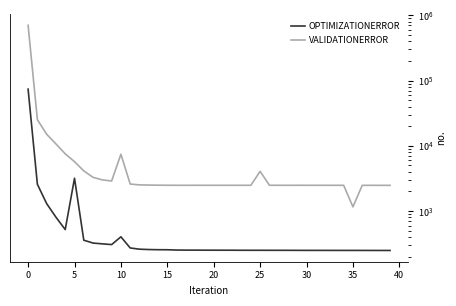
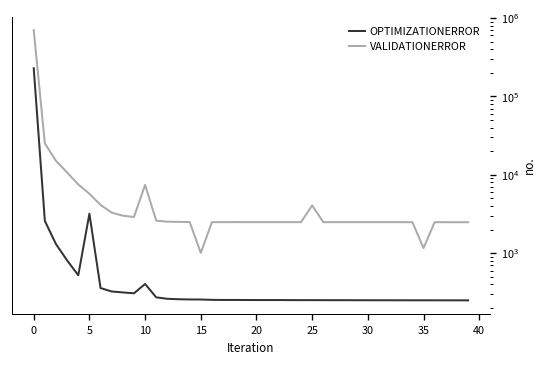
  {
    "OPTIMIZATIONERROR": {
-     "0": 70000,
+     "0": 230000,
      "5": 3000,
      "10": 400,
      "15": 260,
      "20": 250,
      "25": 250,
      "30": 250,
      "35": 250
    },
    "VALIDATIONERROR": {
      "0": 700000,
      "5": 6000,
      "10": 7000,
-     "15": 2500,
+     "15": 1000,
      "20": 2500,
      "25": 4000,
      "30": 2500,
      "35": 1200
    }
  }
